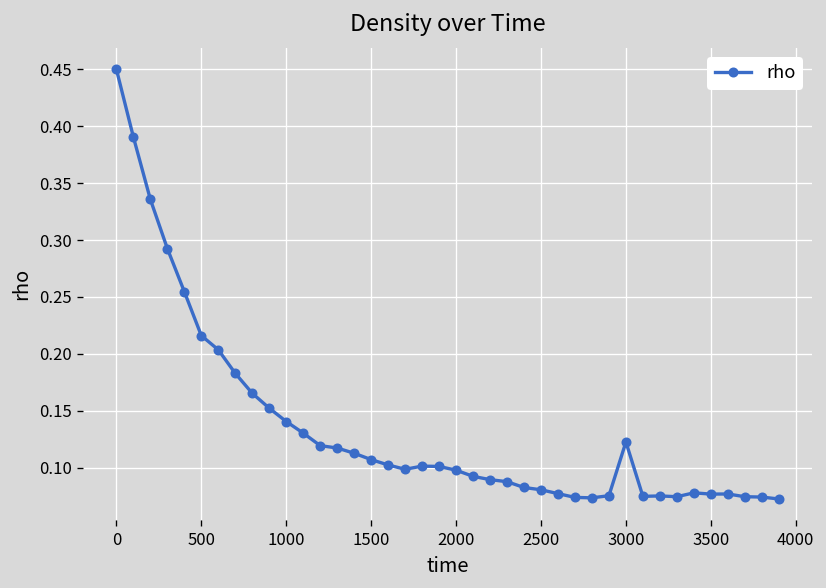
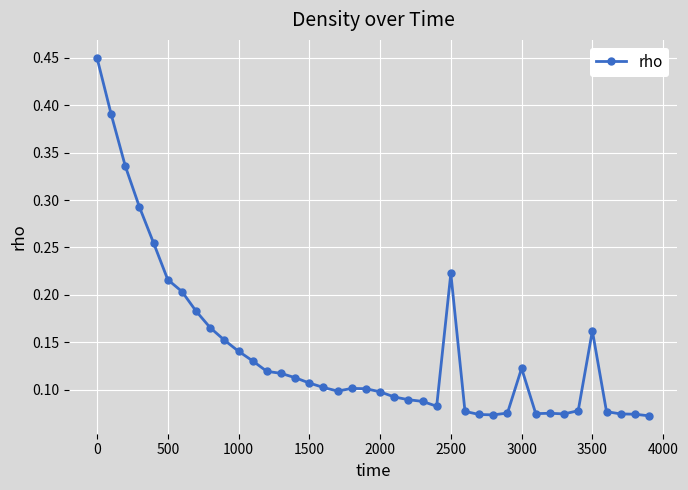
  {
    "0": 0.45,
    "500": 0.22,
    "1000": 0.14,
    "1500": 0.11,
    "2000": 0.10,
-   "2500": 0.08,
+   "2500": 0.22,
    "3000": 0.12,
-   "3500": 0.08
+   "3500": 0.16
  }
